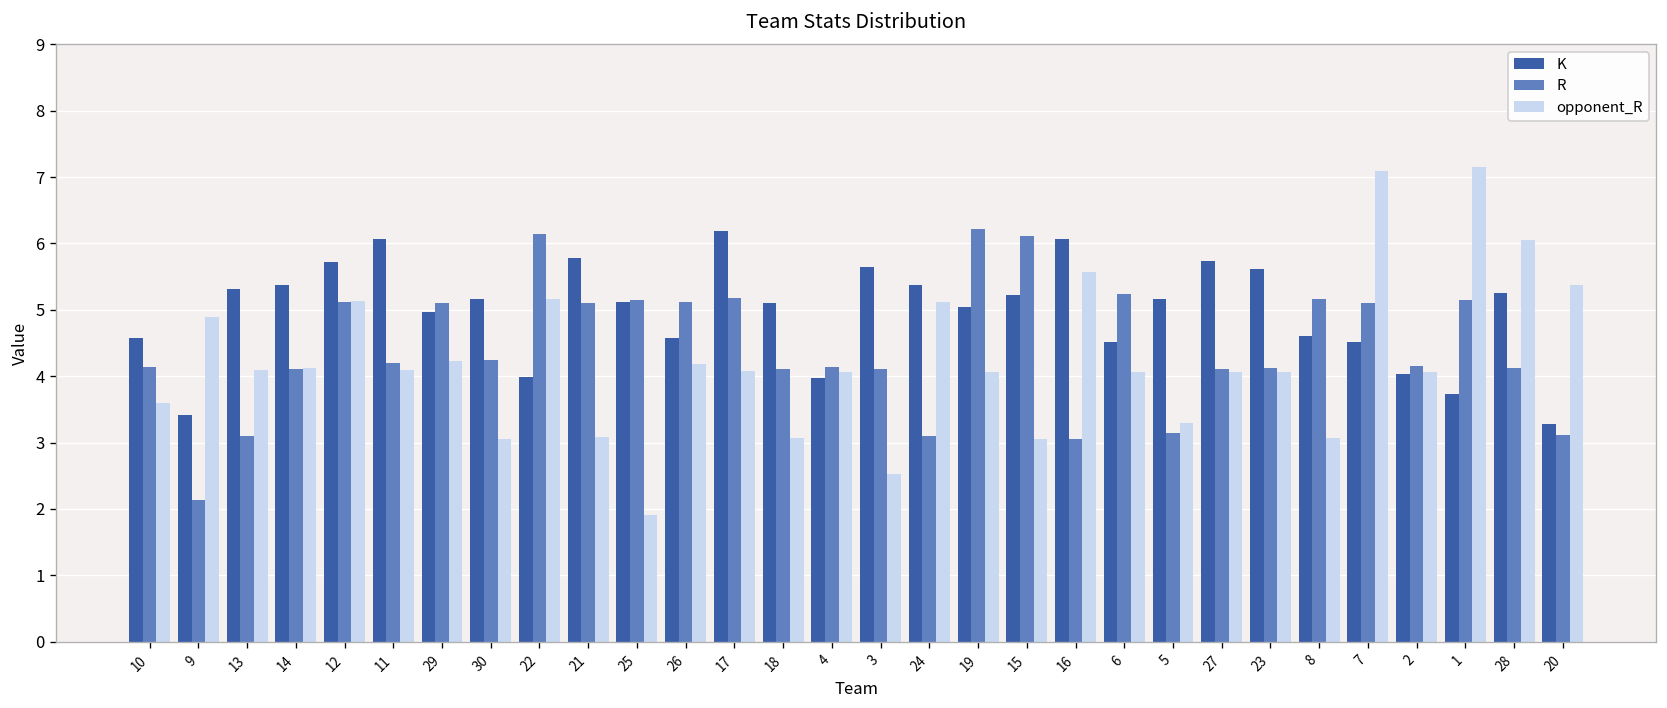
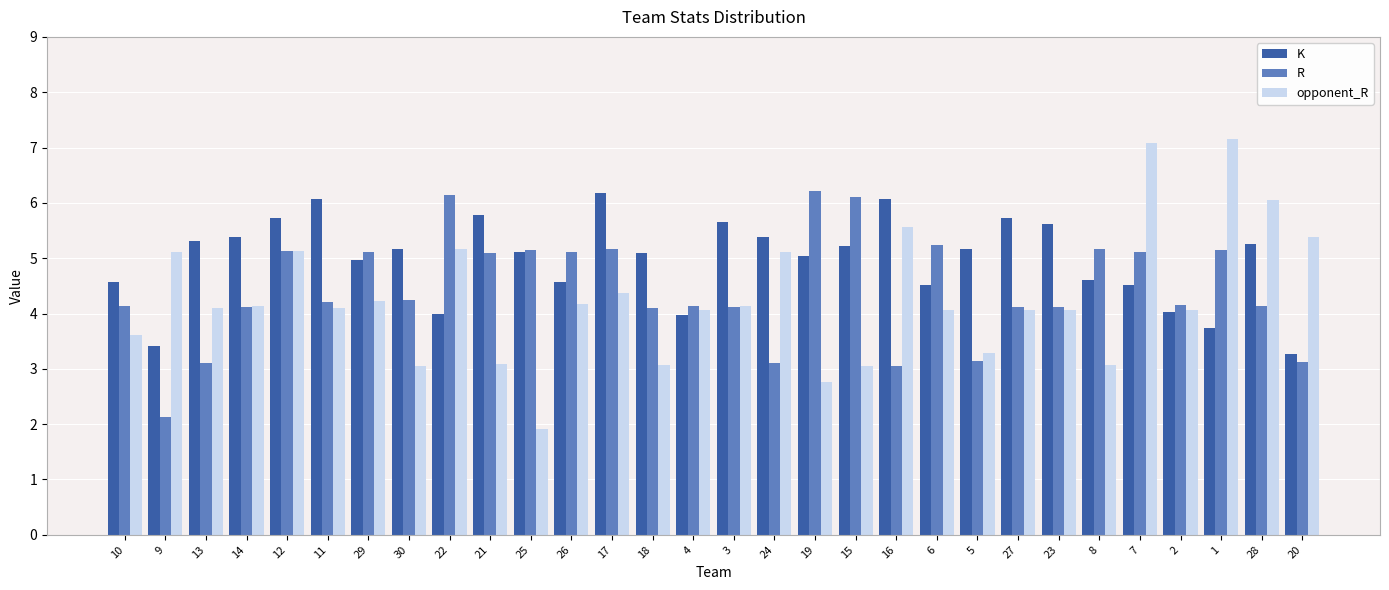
  {
    "opponent_R": {
      "10": 3.6,
-     "9": 4.9,
+     "9": 5.1,
      "13": 4.1,
      "14": 4.1,
      "12": 5.1,
      "11": 4.1,
      "29": 4.2,
      "30": 3.1,
      "22": 5.2,
      "21": 3.1,
      "25": 1.9,
      "26": 4.2,
-     "17": 4.1,
+     "17": 4.4,
      "18": 3.1,
      "4": 4.1,
-     "3": 2.5,
+     "3": 4.1,
      "24": 5.1,
-     "19": 4.1,
+     "19": 2.8,
      "15": 3.1,
      "16": 5.6,
      "6": 4.1,
      "5": 3.3,
      "27": 4.1,
      "23": 4.1,
      "8": 3.1,
      "7": 7.1,
      "2": 4.1,
      "1": 7.2,
      "28": 6.1,
      "20": 5.4
    }
  }
